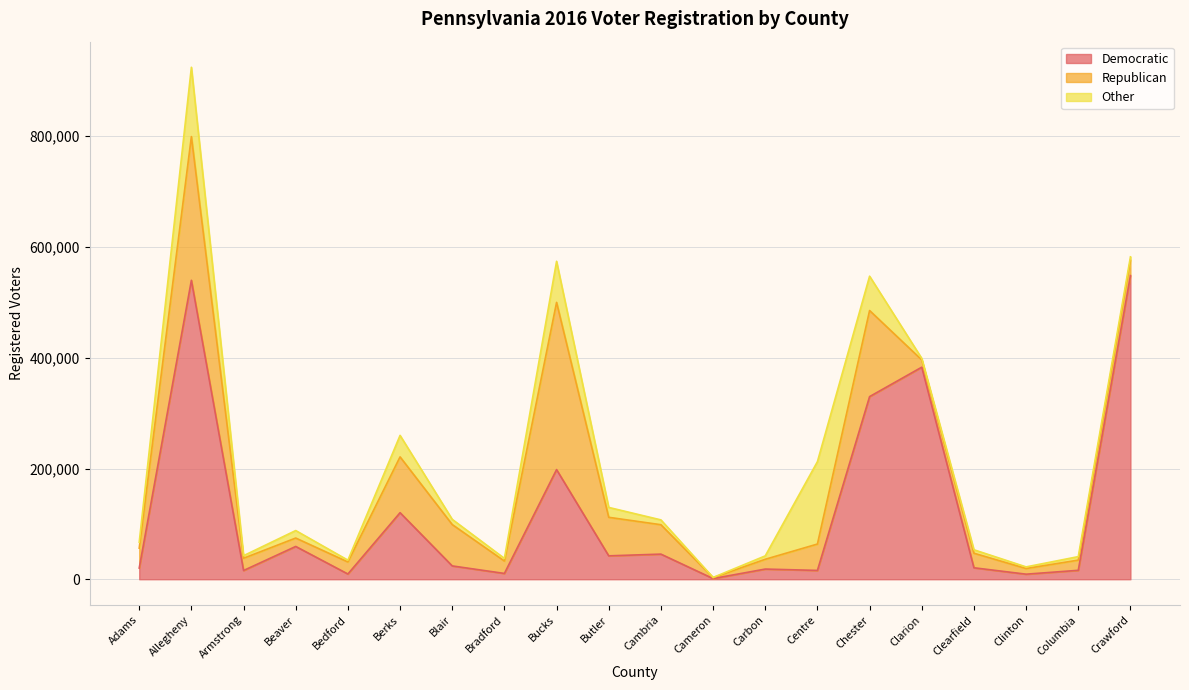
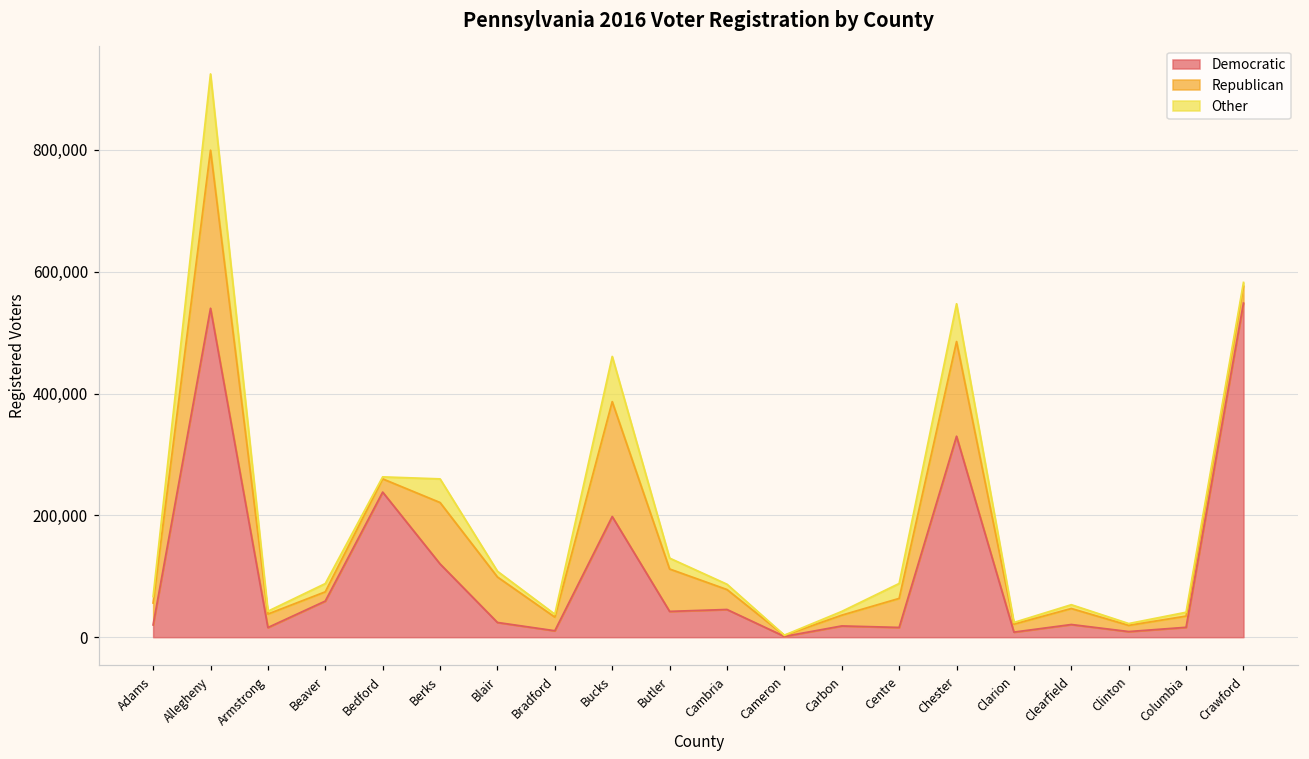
  {
    "Democratic": {
      "Adams": "20,000",
      "Allegheny": "540,000",
      "Armstrong": "20,000",
      "Beaver": "60,000",
-     "Bedford": "10,000",
+     "Bedford": "240,000",
      "Berks": "120,000",
      "Blair": "20,000",
      "Bradford": "10,000",
      "Bucks": "200,000",
      "Butler": "40,000",
      "Cambria": "50,000",
      "Carbon": "20,000",
      "Centre": "20,000",
      "Chester": "330,000",
-     "Clarion": "380,000",
+     "Clarion": "10,000",
      "Clearfield": "20,000",
      "Clinton": "10,000",
      "Columbia": "20,000",
      "Crawford": "550,000"
    },
    "Republican": {
      "Adams": "40,000",
      "Allegheny": "260,000",
      "Armstrong": "20,000",
      "Beaver": "20,000",
      "Berks": "100,000",
      "Blair": "70,000",
      "Bradford": "20,000",
-     "Bucks": "300,000",
+     "Bucks": "190,000",
      "Butler": "70,000",
-     "Cambria": "50,000",
+     "Cambria": "30,000",
      "Carbon": "20,000",
      "Centre": "50,000",
      "Chester": "160,000",
      "Clearfield": "30,000",
      "Columbia": "20,000",
      "Crawford": "30,000"
    },
    "Other": {
      "Adams": "10,000",
      "Allegheny": "130,000",
      "Armstrong": "0",
      "Beaver": "10,000",
      "Berks": "40,000",
      "Blair": "10,000",
      "Bradford": "0",
      "Bucks": "70,000",
      "Butler": "20,000",
      "Cambria": "10,000",
      "Carbon": "10,000",
-     "Centre": "150,000",
+     "Centre": "20,000",
      "Chester": "60,000",
      "Clearfield": "10,000",
      "Columbia": "10,000",
      "Crawford": "10,000"
    }
  }
